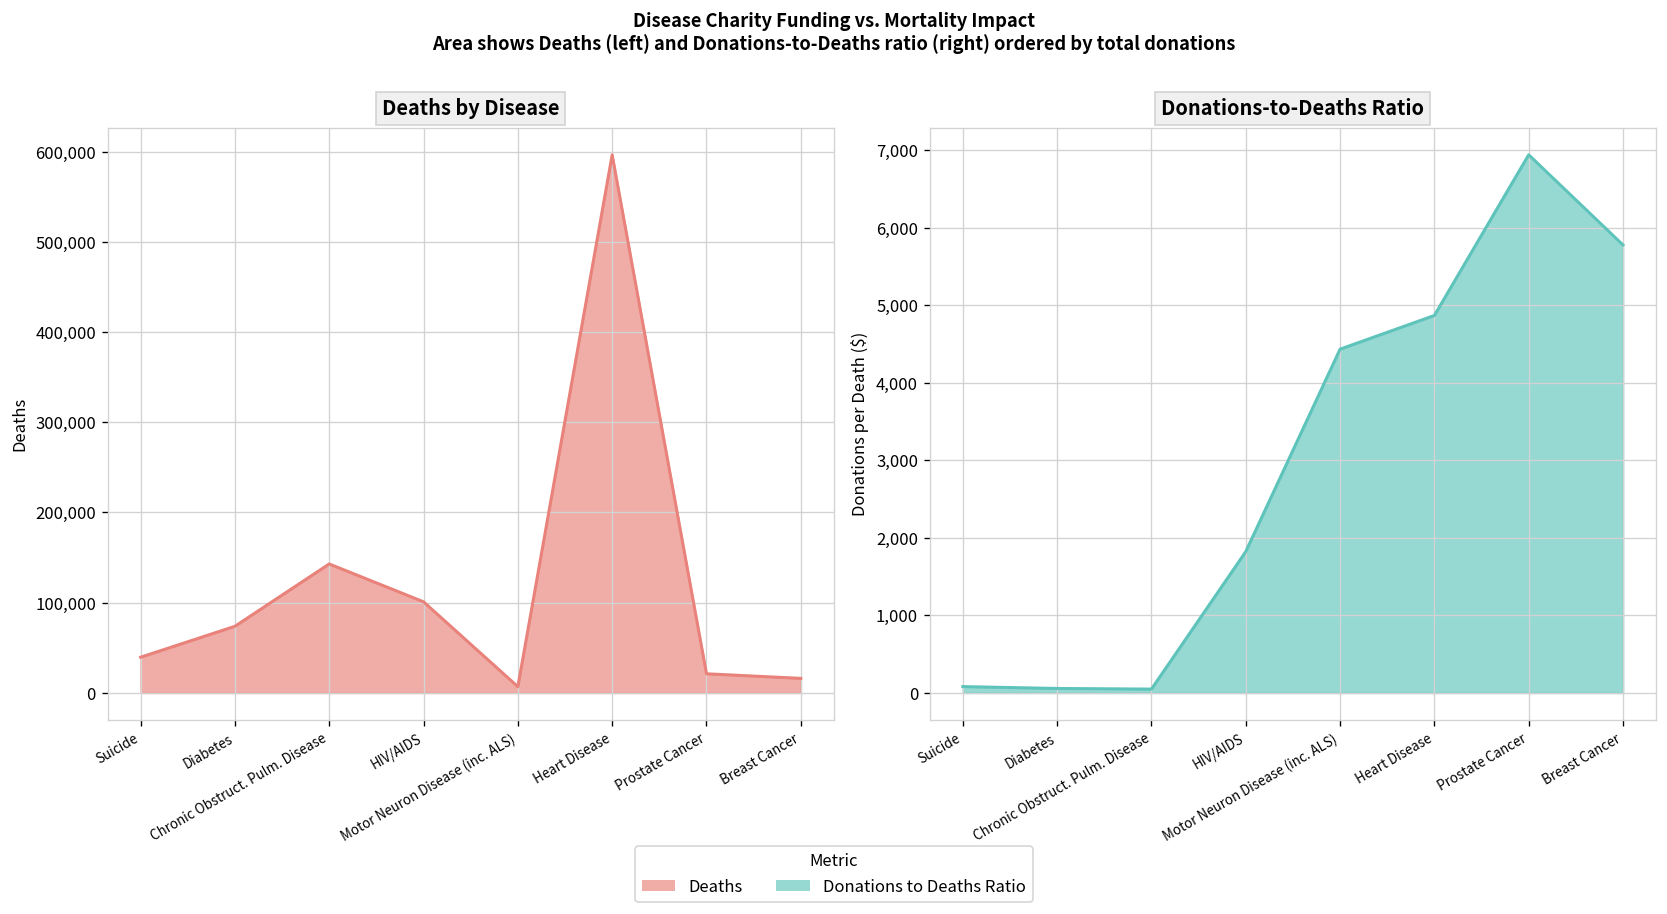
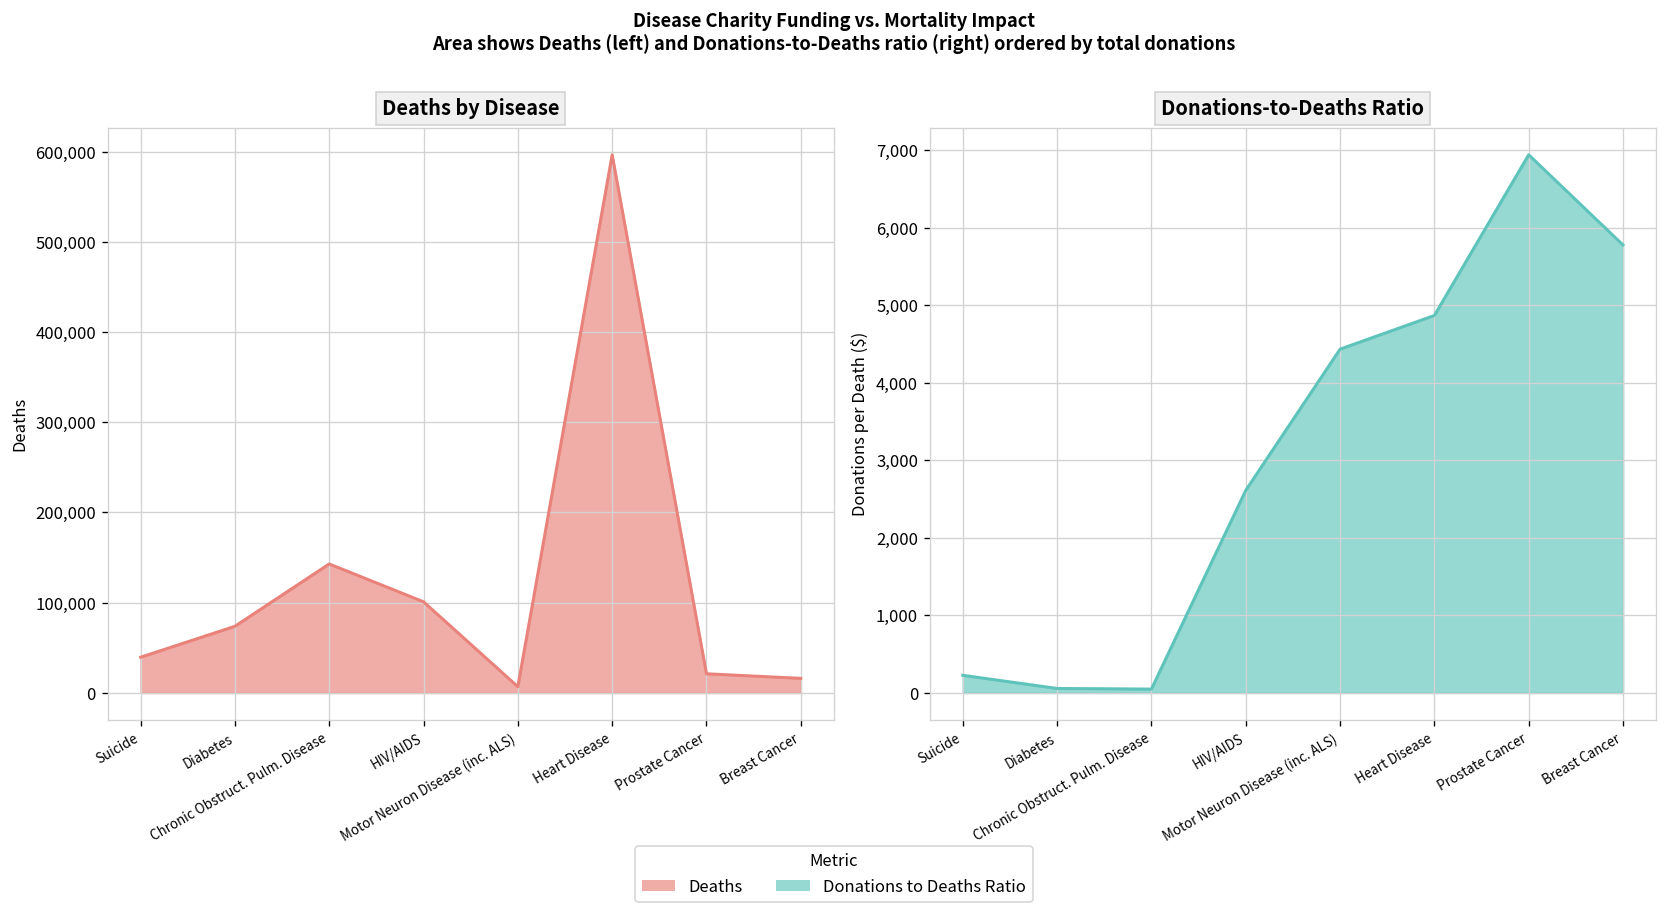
  {
    "Deaths by Disease": {
      "Suicide": "40,000",
      "Diabetes": "70,000",
      "Chronic Obstruct. Pulm. Disease": "140,000",
      "HIV/AIDS": "100,000",
      "Motor Neuron Disease (inc. ALS)": "10,000",
      "Heart Disease": "600,000",
      "Prostate Cancer": "20,000",
      "Breast Cancer": "20,000"
    },
    "Donations-to-Deaths Ratio": {
-     "Suicide": "100",
+     "Suicide": "200",
      "Diabetes": "100",
      "Chronic Obstruct. Pulm. Disease": "0",
-     "HIV/AIDS": "1,800",
+     "HIV/AIDS": "2,600",
      "Motor Neuron Disease (inc. ALS)": "4,400",
      "Heart Disease": "4,900",
      "Prostate Cancer": "6,900",
      "Breast Cancer": "5,800"
    }
  }
